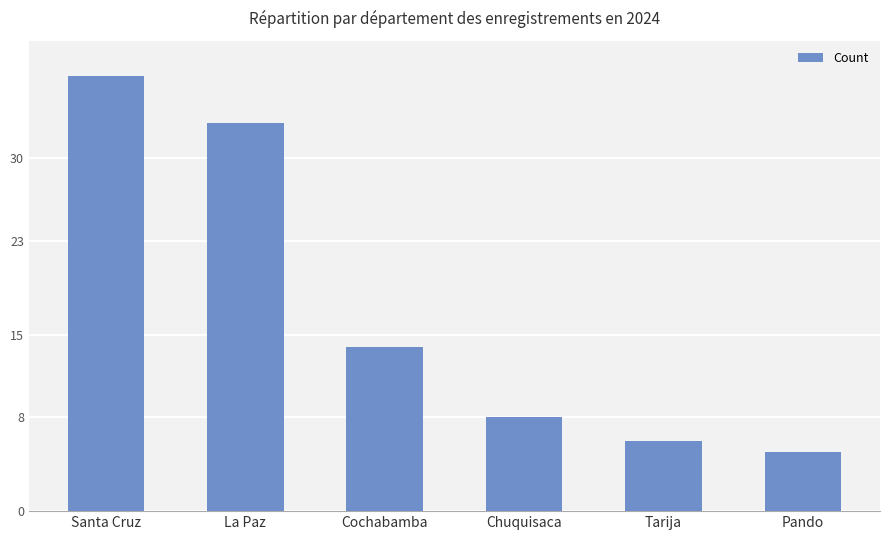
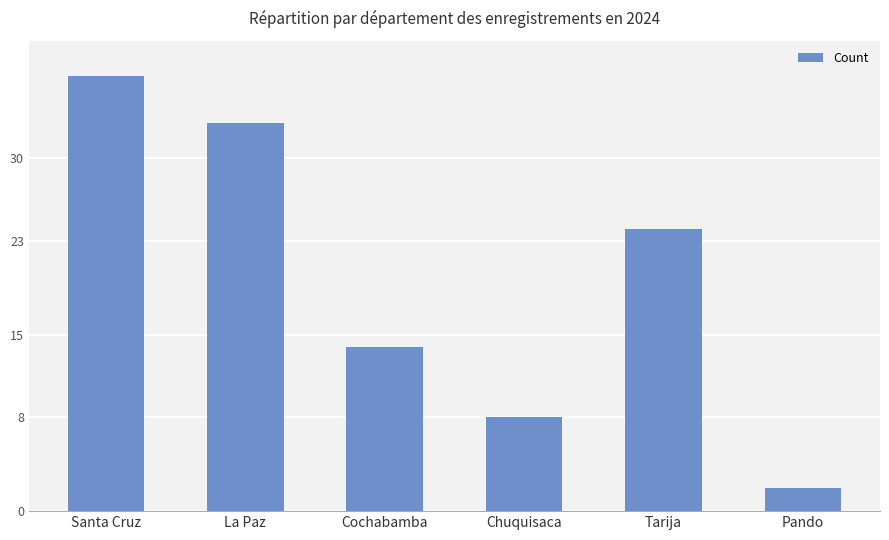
  {
    "Santa Cruz": 37,
    "La Paz": 33,
    "Cochabamba": 14,
    "Chuquisaca": 8,
-   "Tarija": 6,
-   "Pando": 5
+   "Tarija": 24,
+   "Pando": 2
  }
